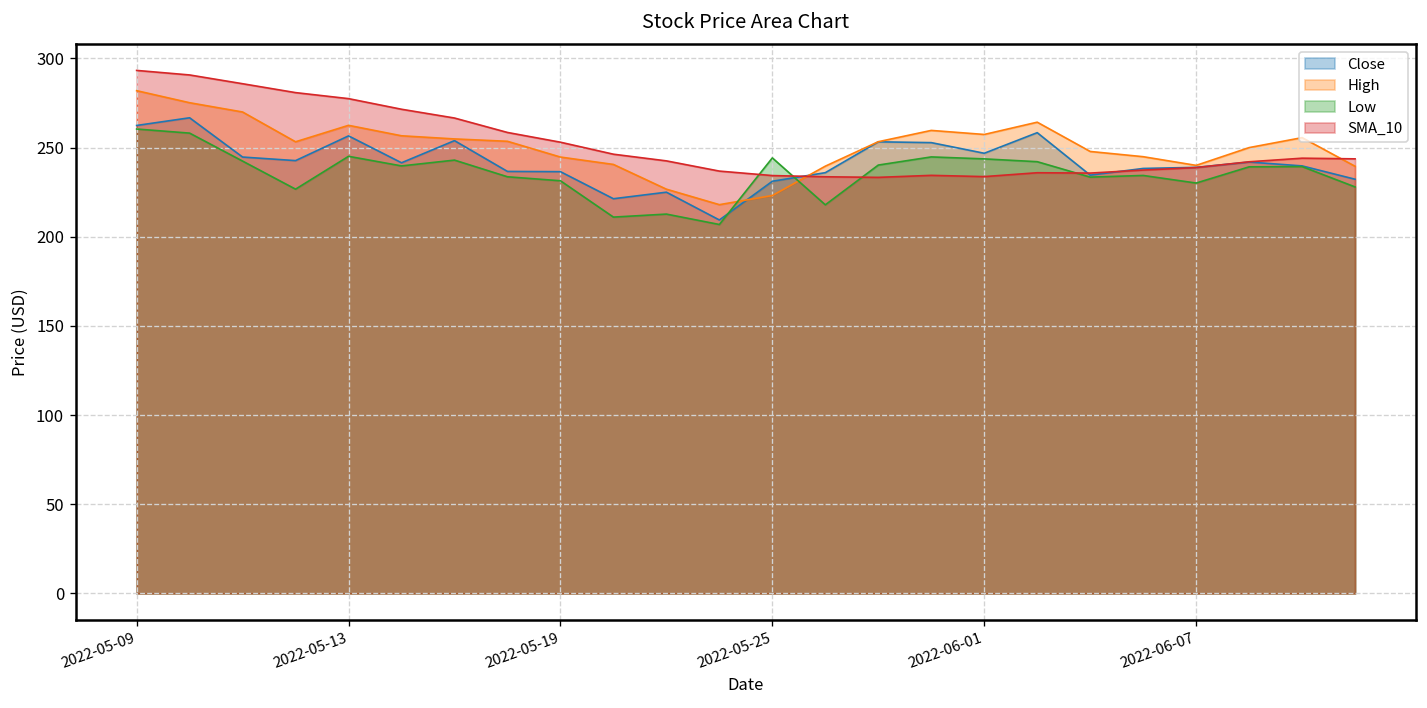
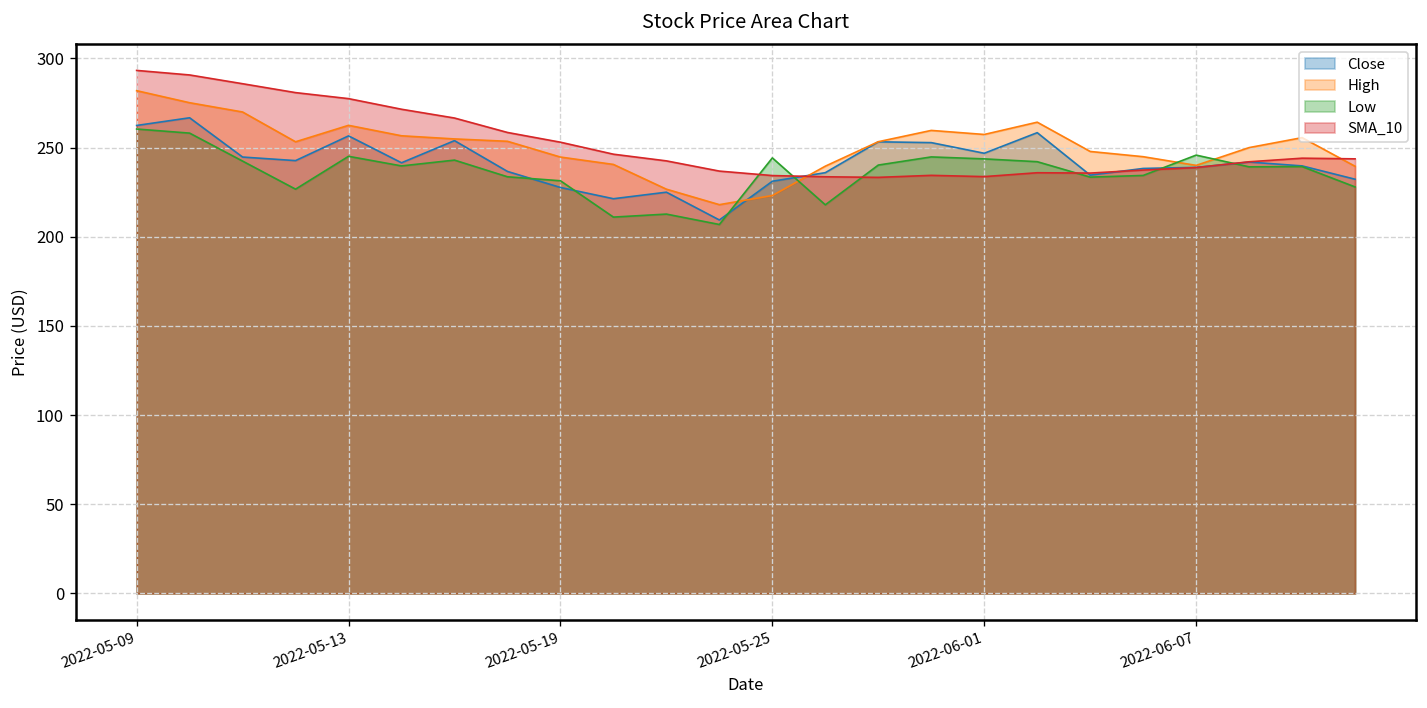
  {
    "Close": {
      "2022-05-09": 262,
      "2022-05-13": 257,
-     "2022-05-19": 236,
+     "2022-05-19": 228,
      "2022-05-25": 231,
      "2022-06-01": 247
    },
    "Low": {
      "2022-05-09": 260,
      "2022-05-13": 245,
      "2022-05-19": 231,
      "2022-05-25": 244,
      "2022-06-01": 244,
-     "2022-06-07": 230
+     "2022-06-07": 246
    }
  }
